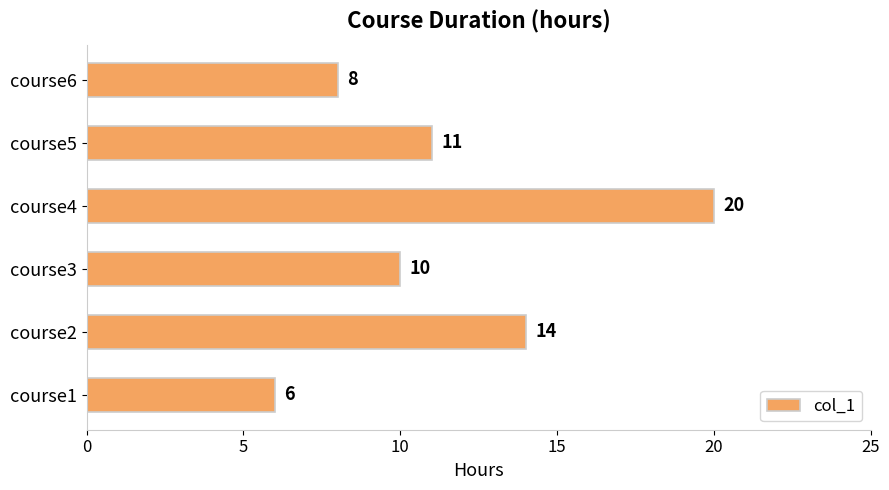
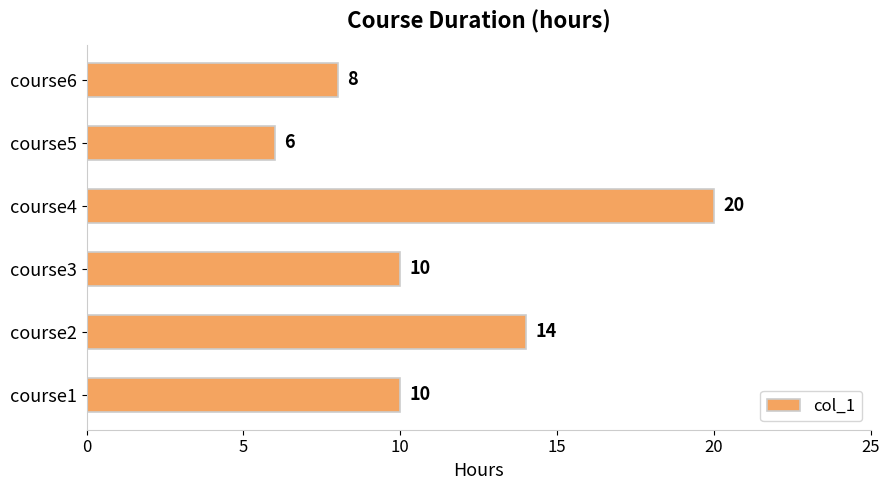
  {
    "course6": 8,
-   "course5": 11,
+   "course5": 6,
    "course4": 20,
    "course3": 10,
    "course2": 14,
-   "course1": 6
+   "course1": 10
  }
